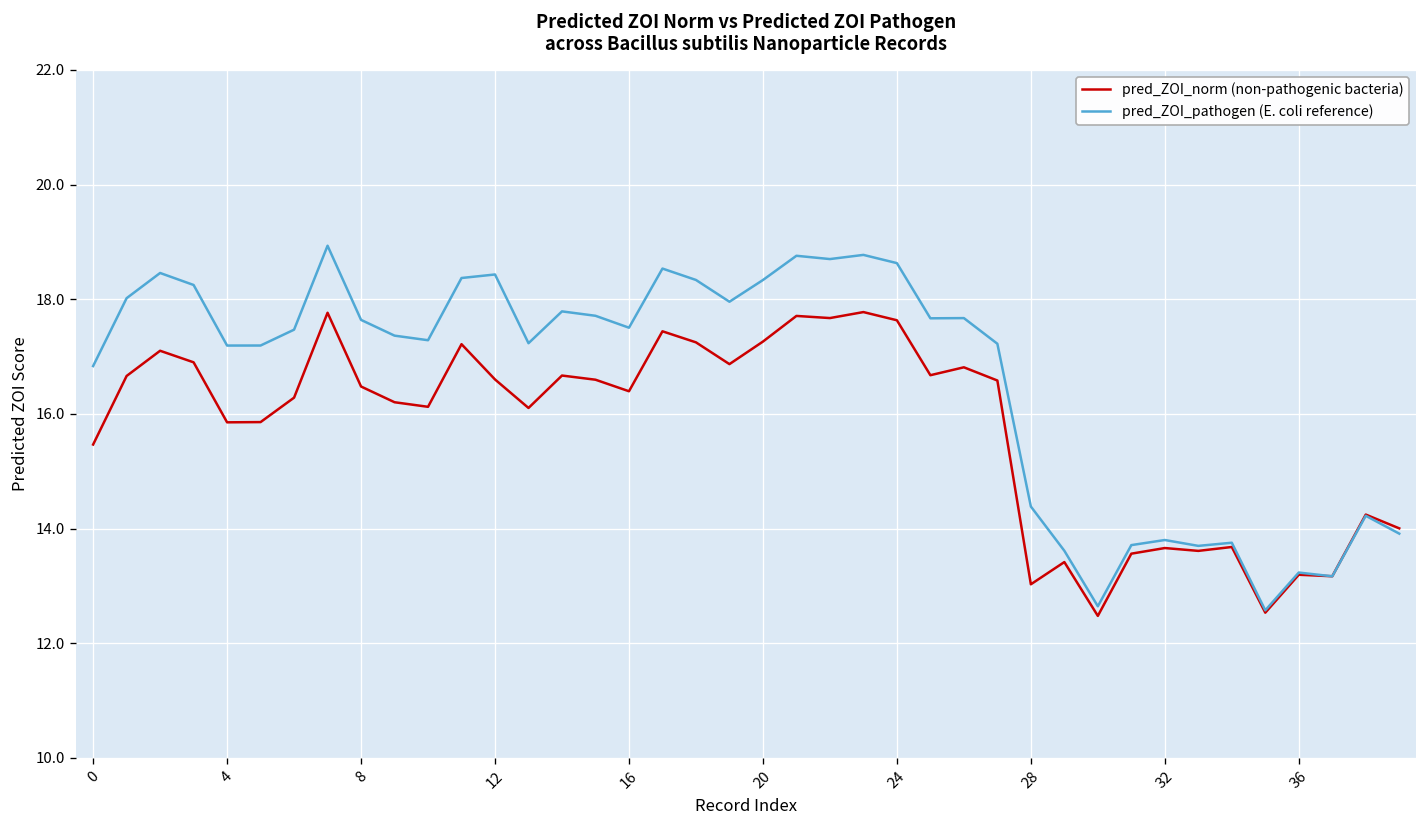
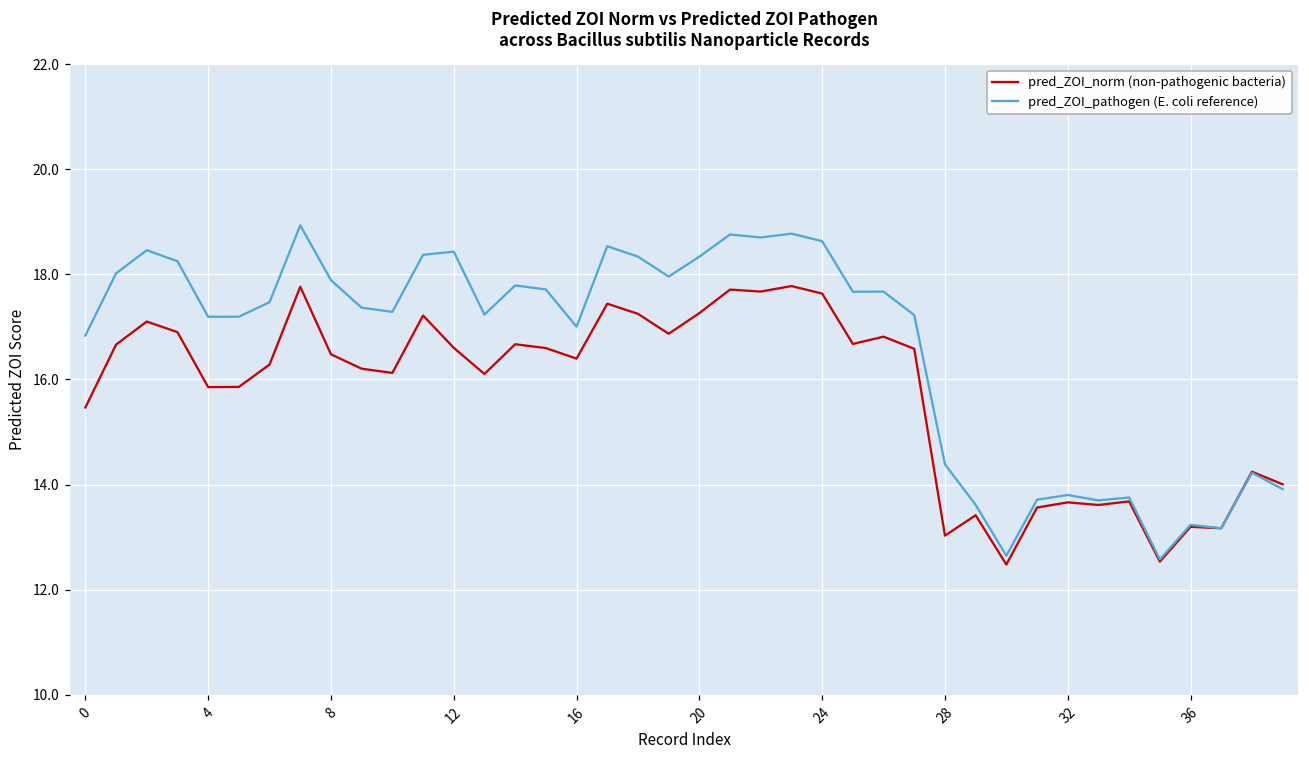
  {
    "pred_ZOI_norm (non-pathogenic bacteria)": {
      "0": 15.5,
      "4": 15.9,
      "8": 16.5,
      "12": 16.6,
      "16": 16.4,
      "20": 17.3,
      "24": 17.6,
      "28": 13.0,
      "32": 13.7
    },
    "pred_ZOI_pathogen (E. coli reference)": {
      "0": 16.8,
      "4": 17.2,
-     "8": 17.6,
+     "8": 17.9,
      "12": 18.4,
-     "16": 17.5,
+     "16": 17.0,
      "20": 18.3,
      "24": 18.6,
      "28": 14.4,
      "32": 13.8
    }
  }
